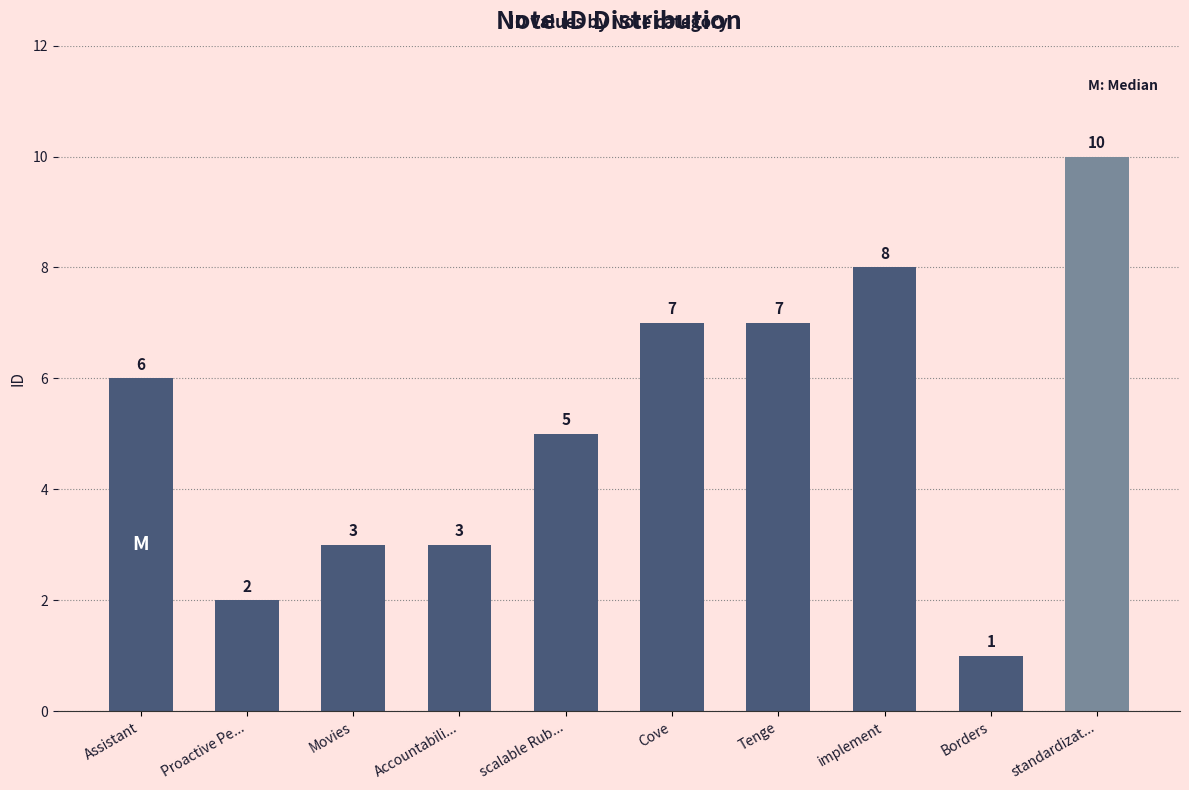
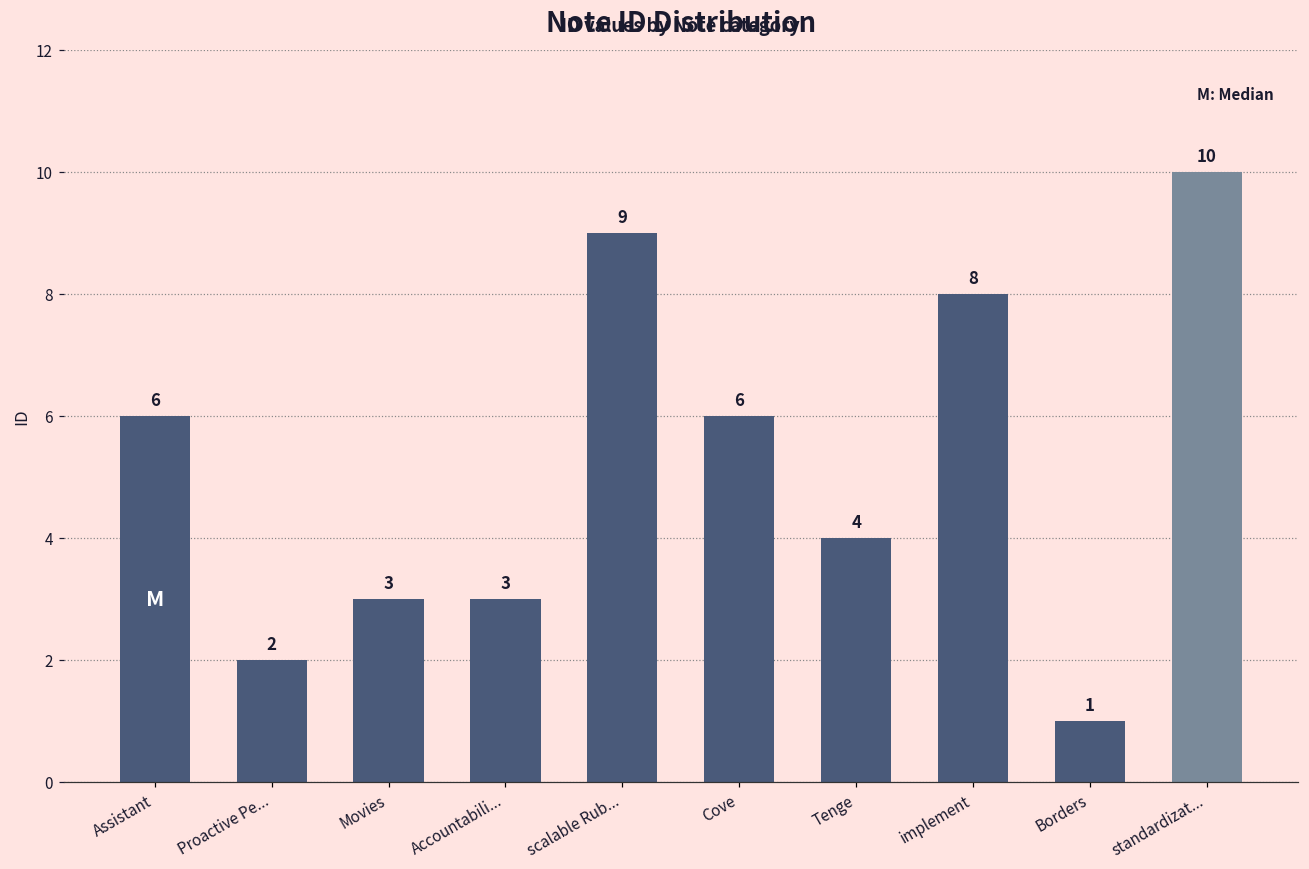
  {
    "Assistant": 6,
    "Proactive Pe...": 2,
    "Movies": 3,
    "Accountabili...": 3,
-   "scalable Rub...": 5,
-   "Cove": 7,
-   "Tenge": 7,
+   "scalable Rub...": 9,
+   "Cove": 6,
+   "Tenge": 4,
    "implement": 8,
    "Borders": 1,
    "standardizat...": 10
  }
